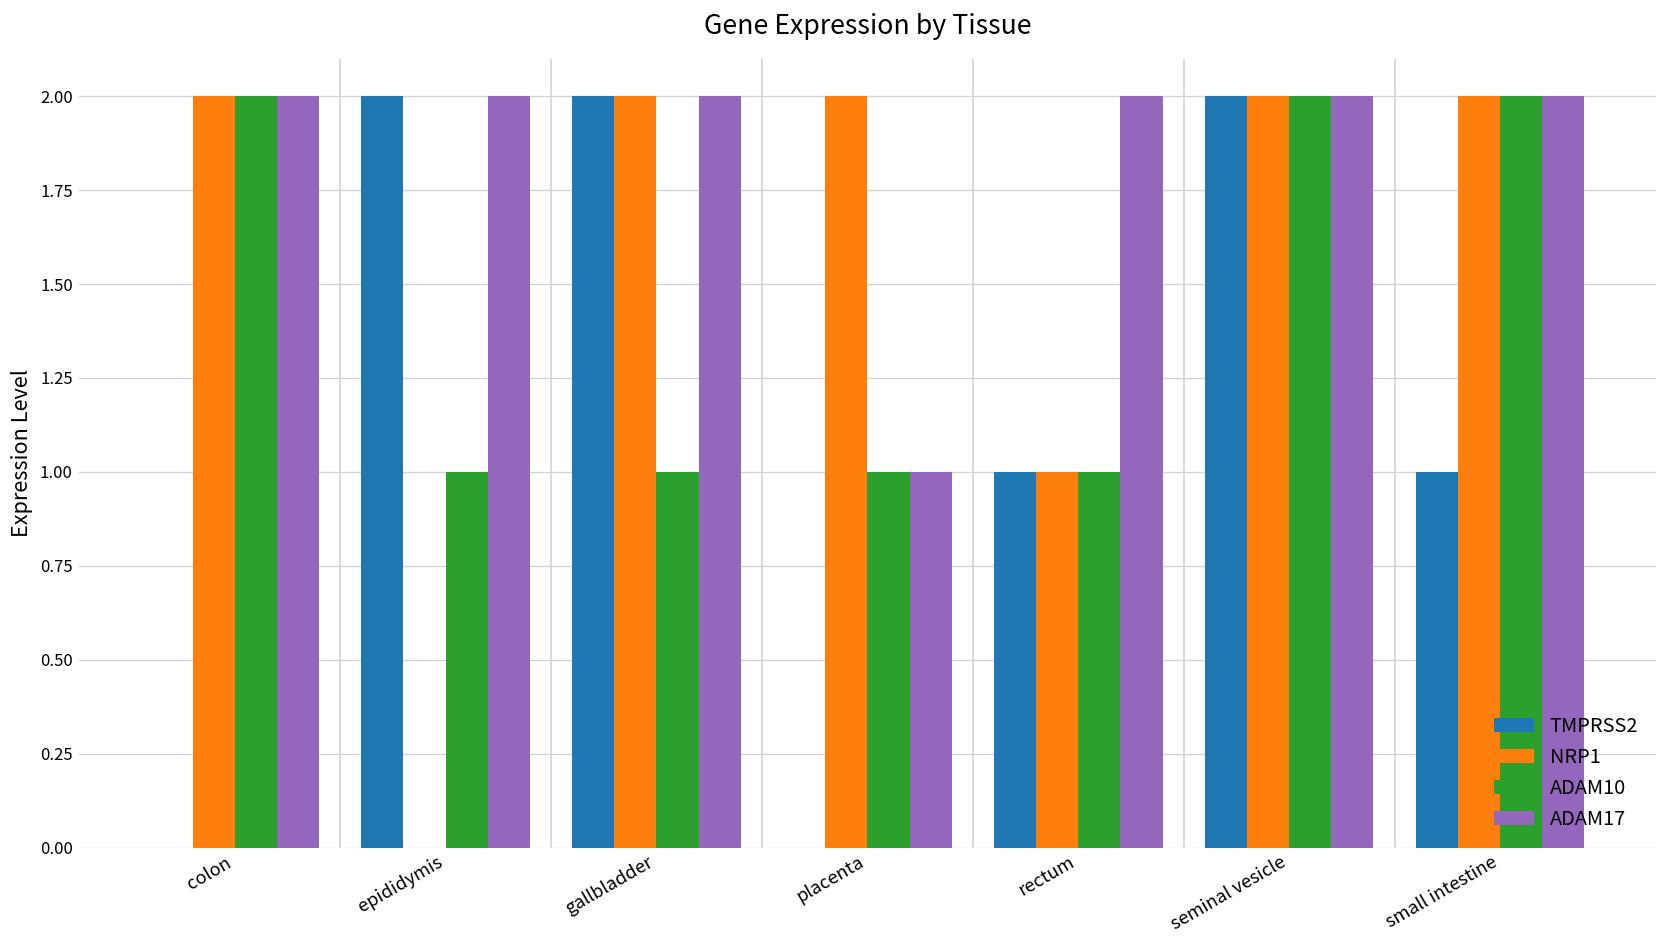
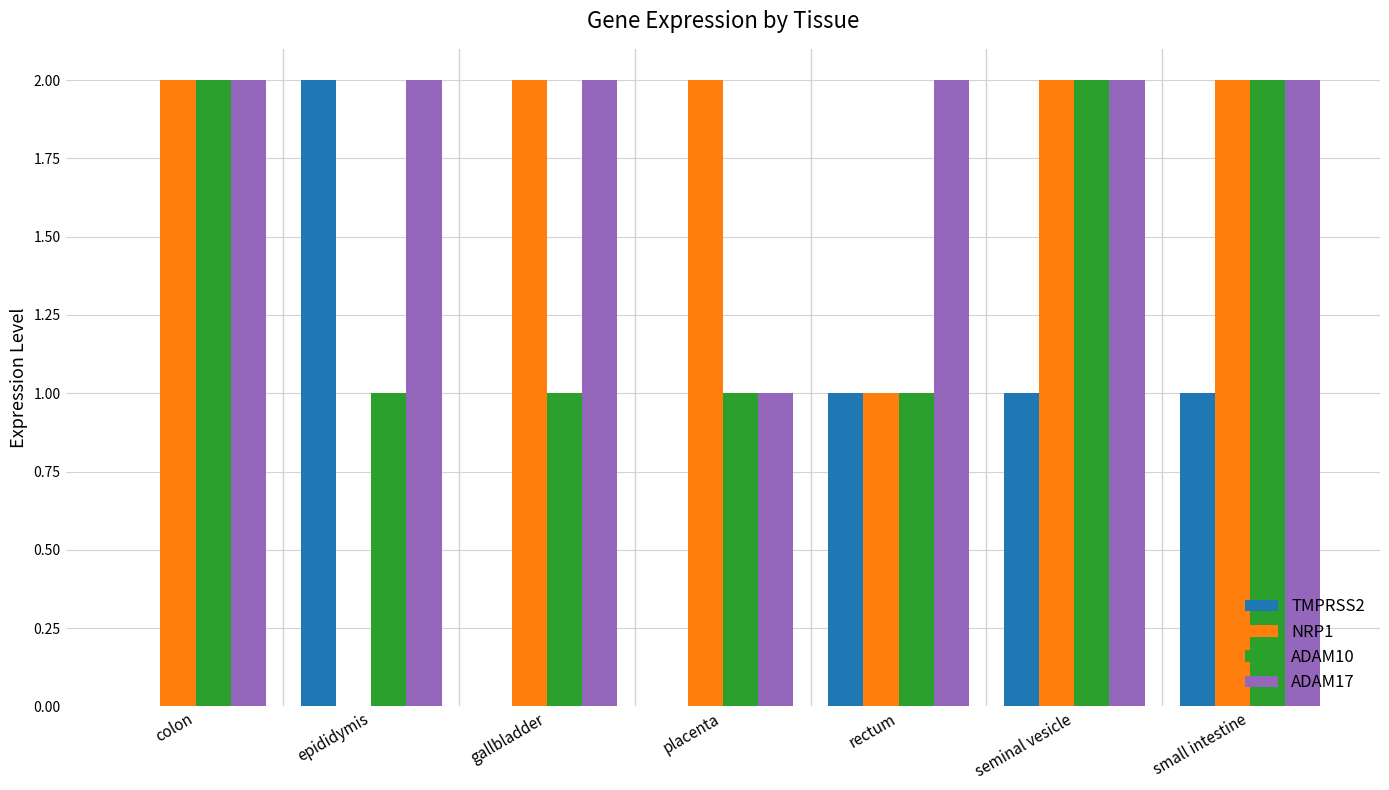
  {
    "TMPRSS2": {
      "colon": 0,
      "epididymis": 2,
-     "gallbladder": 2,
+     "gallbladder": 0,
      "placenta": 0,
      "rectum": 1,
-     "seminal vesicle": 2,
+     "seminal vesicle": 1,
      "small intestine": 1
    },
    "NRP1": {
      "colon": 2,
      "epididymis": 0,
      "gallbladder": 2,
      "placenta": 2,
      "rectum": 1,
      "seminal vesicle": 2,
      "small intestine": 2
    },
    "ADAM10": {
      "colon": 2,
      "epididymis": 1,
      "gallbladder": 1,
      "placenta": 1,
      "rectum": 1,
      "seminal vesicle": 2,
      "small intestine": 2
    },
    "ADAM17": {
      "colon": 2,
      "epididymis": 2,
      "gallbladder": 2,
      "placenta": 1,
      "rectum": 2,
      "seminal vesicle": 2,
      "small intestine": 2
    }
  }
